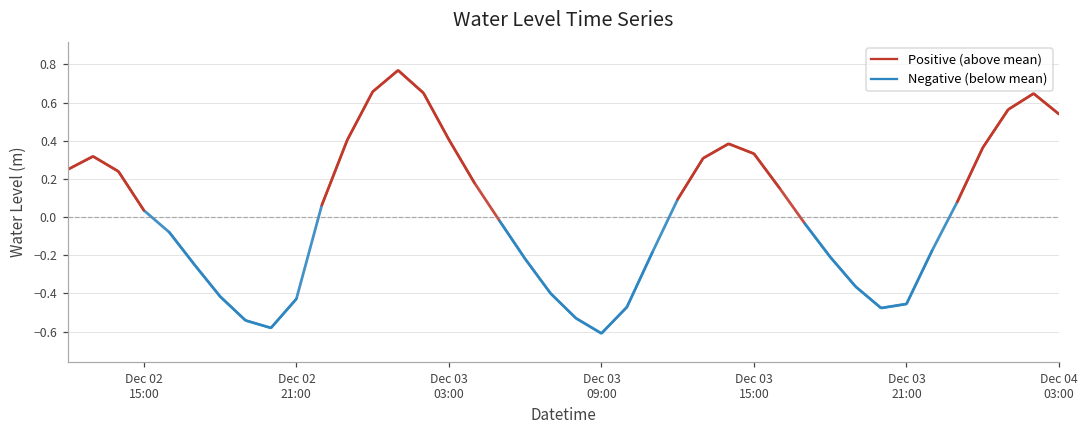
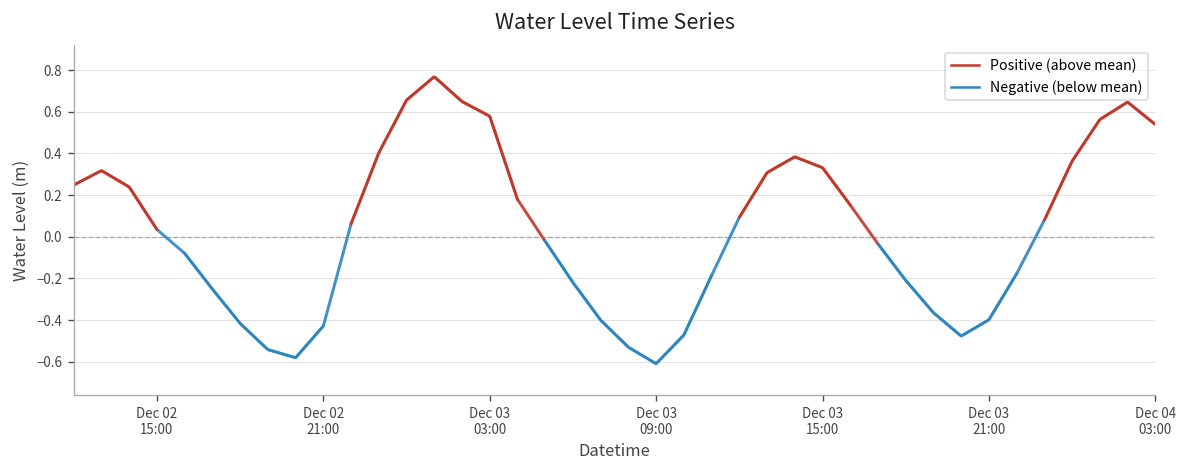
  {
    "Positive (above mean)": {
      "Dec 02 15:00": 0.03,
-     "Dec 03 03:00": 0.41,
+     "Dec 03 03:00": 0.58,
      "Dec 03 15:00": 0.33,
      "Dec 04 03:00": 0.54
    },
    "Negative (below mean)": {
      "Dec 02 21:00": -0.43,
      "Dec 03 09:00": -0.61,
-     "Dec 03 21:00": -0.46
+     "Dec 03 21:00": -0.40
    }
  }
